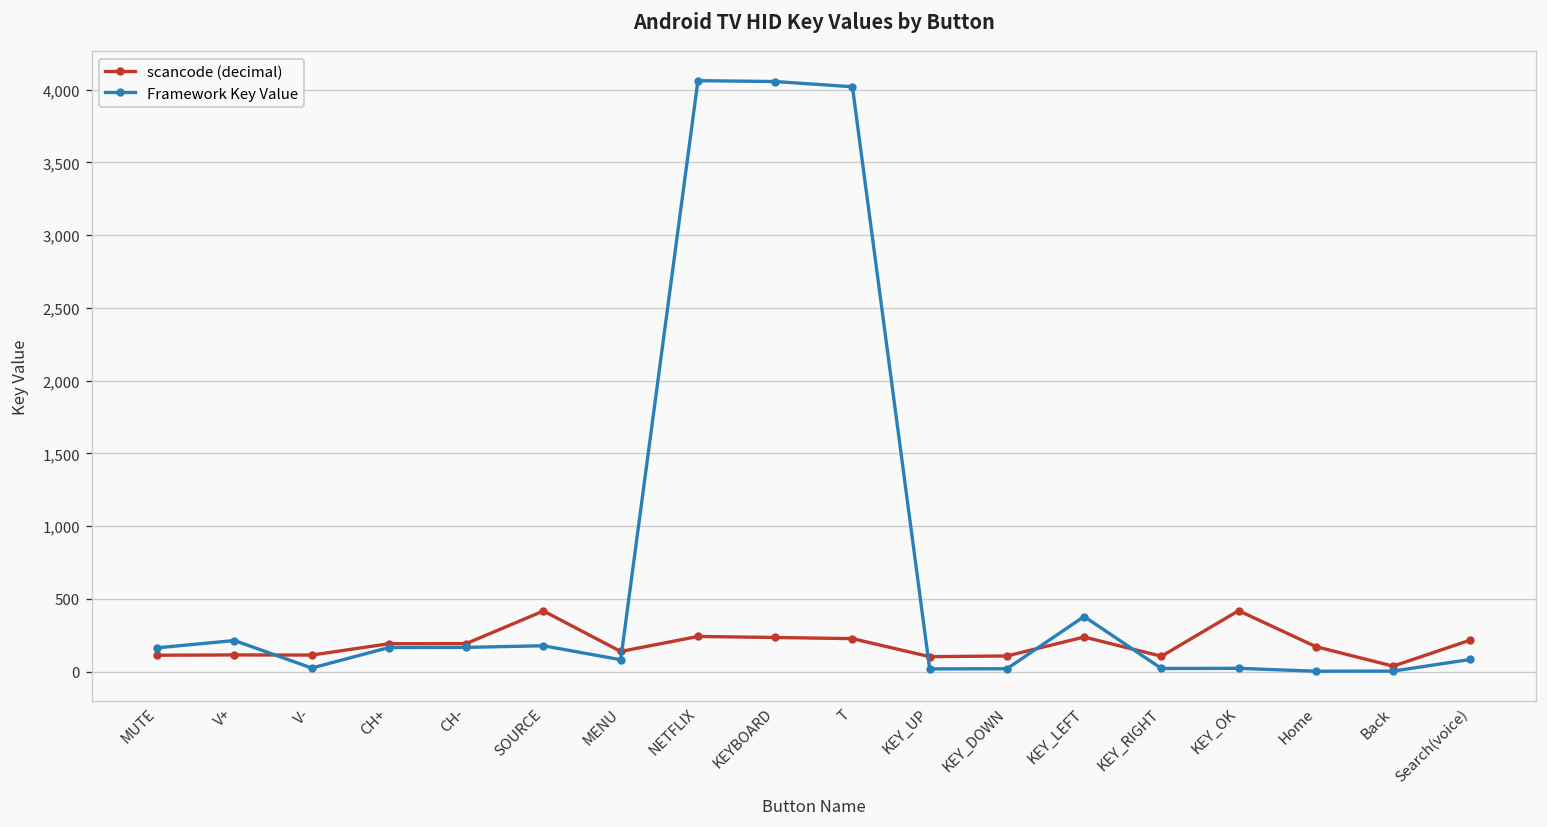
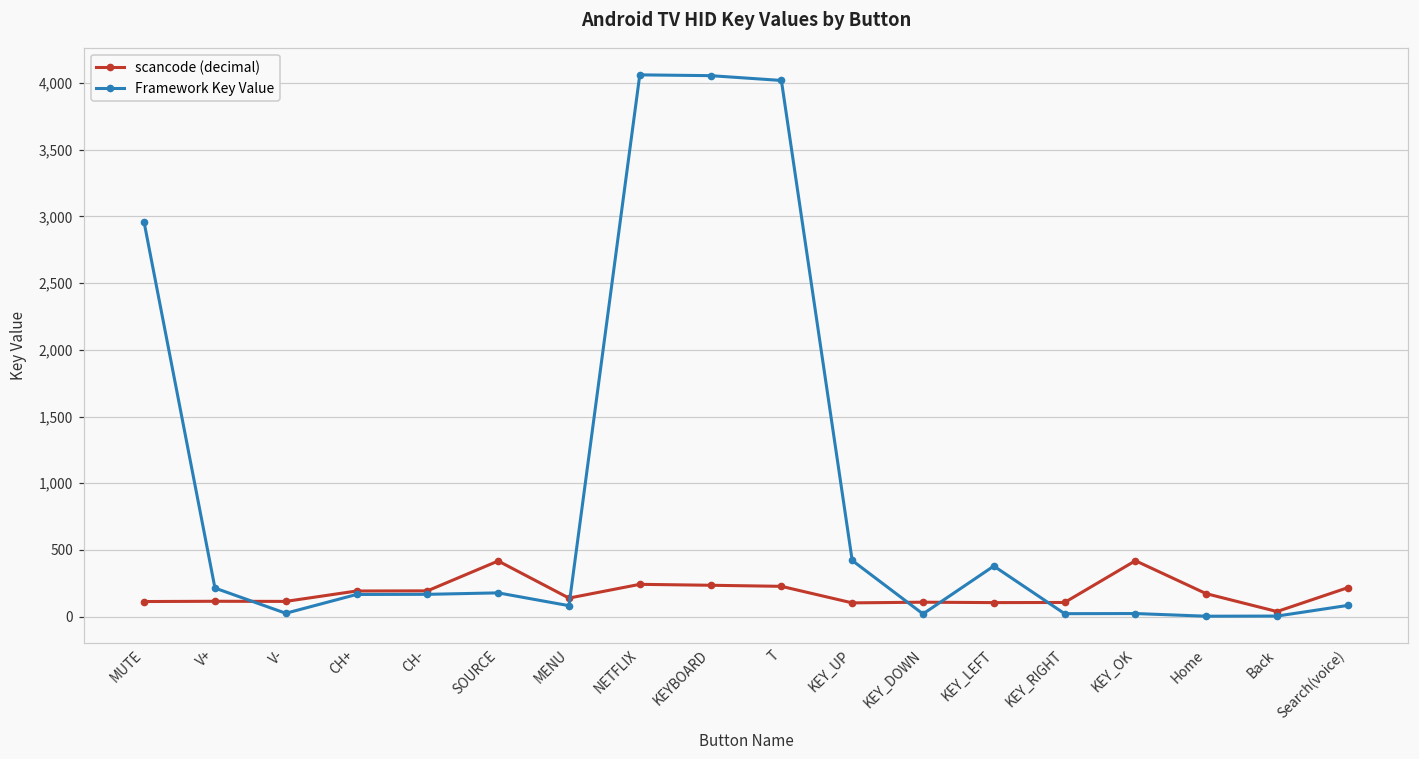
  {
    "scancode (decimal)": {
      "MUTE": "110",
      "V+": "120",
      "V-": "110",
      "CH+": "190",
      "CH-": "190",
      "SOURCE": "420",
      "MENU": "140",
      "NETFLIX": "240",
      "KEYBOARD": "240",
      "T": "230",
      "KEY_UP": "100",
      "KEY_DOWN": "110",
-     "KEY_LEFT": "240",
+     "KEY_LEFT": "110",
      "KEY_RIGHT": "110",
      "KEY_OK": "420",
      "Home": "170",
      "Back": "40",
      "Search(voice)": "220"
    },
    "Framework Key Value": {
-     "MUTE": "160",
+     "MUTE": "2,960",
      "V+": "210",
      "V-": "30",
      "CH+": "170",
      "CH-": "170",
      "SOURCE": "180",
      "MENU": "80",
      "NETFLIX": "4,060",
      "KEYBOARD": "4,060",
      "T": "4,020",
-     "KEY_UP": "20",
+     "KEY_UP": "420",
      "KEY_DOWN": "20",
      "KEY_LEFT": "380",
      "KEY_RIGHT": "20",
      "KEY_OK": "20",
      "Home": "0",
      "Back": "0",
      "Search(voice)": "80"
    }
  }
